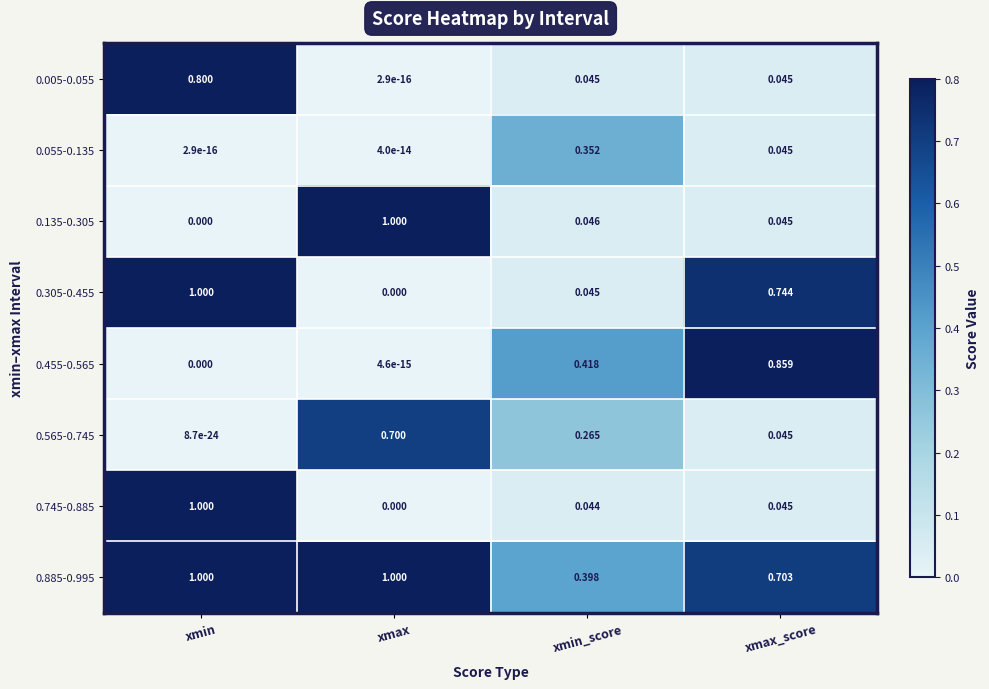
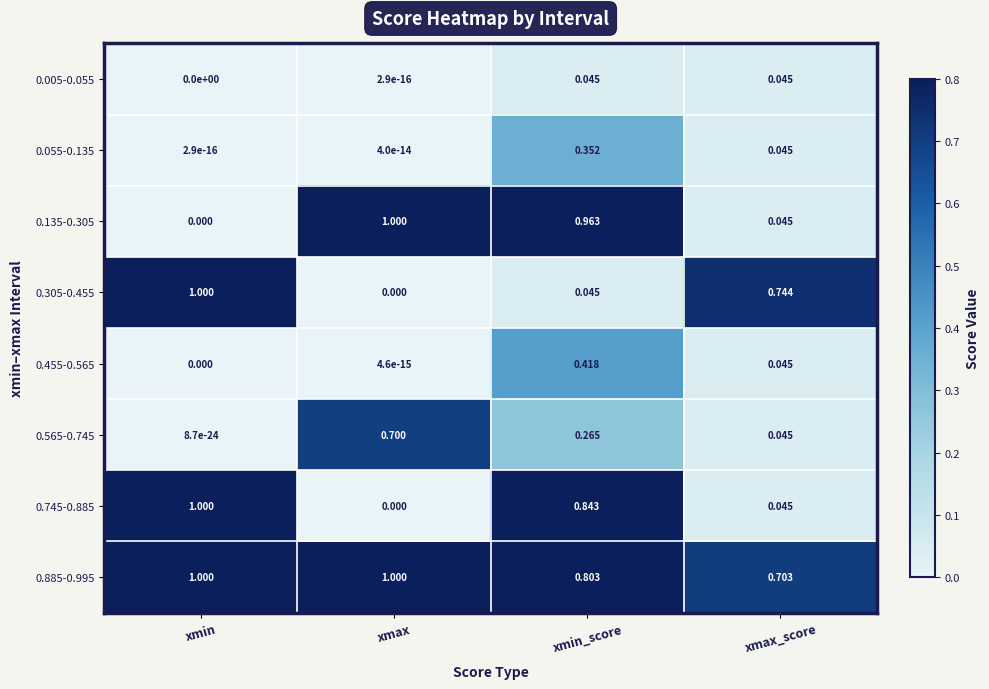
  {
    "0.005-0.055": {
-     "xmin": "0.800",
+     "xmin": "0.0e+00",
      "xmax": "2.9e-16",
      "xmin_score": "0.045",
      "xmax_score": "0.045"
    },
    "0.055-0.135": {
      "xmin": "2.9e-16",
      "xmax": "4.0e-14",
      "xmin_score": "0.352",
      "xmax_score": "0.045"
    },
    "0.135-0.305": {
      "xmin": "0.000",
      "xmax": "1.000",
-     "xmin_score": "0.046",
+     "xmin_score": "0.963",
      "xmax_score": "0.045"
    },
    "0.305-0.455": {
      "xmin": "1.000",
      "xmax": "0.000",
      "xmin_score": "0.045",
      "xmax_score": "0.744"
    },
    "0.455-0.565": {
      "xmin": "0.000",
      "xmax": "4.6e-15",
      "xmin_score": "0.418",
-     "xmax_score": "0.859"
+     "xmax_score": "0.045"
    },
    "0.565-0.745": {
      "xmin": "8.7e-24",
      "xmax": "0.700",
      "xmin_score": "0.265",
      "xmax_score": "0.045"
    },
    "0.745-0.885": {
      "xmin": "1.000",
      "xmax": "0.000",
-     "xmin_score": "0.044",
+     "xmin_score": "0.843",
      "xmax_score": "0.045"
    },
    "0.885-0.995": {
      "xmin": "1.000",
      "xmax": "1.000",
-     "xmin_score": "0.398",
+     "xmin_score": "0.803",
      "xmax_score": "0.703"
    }
  }
